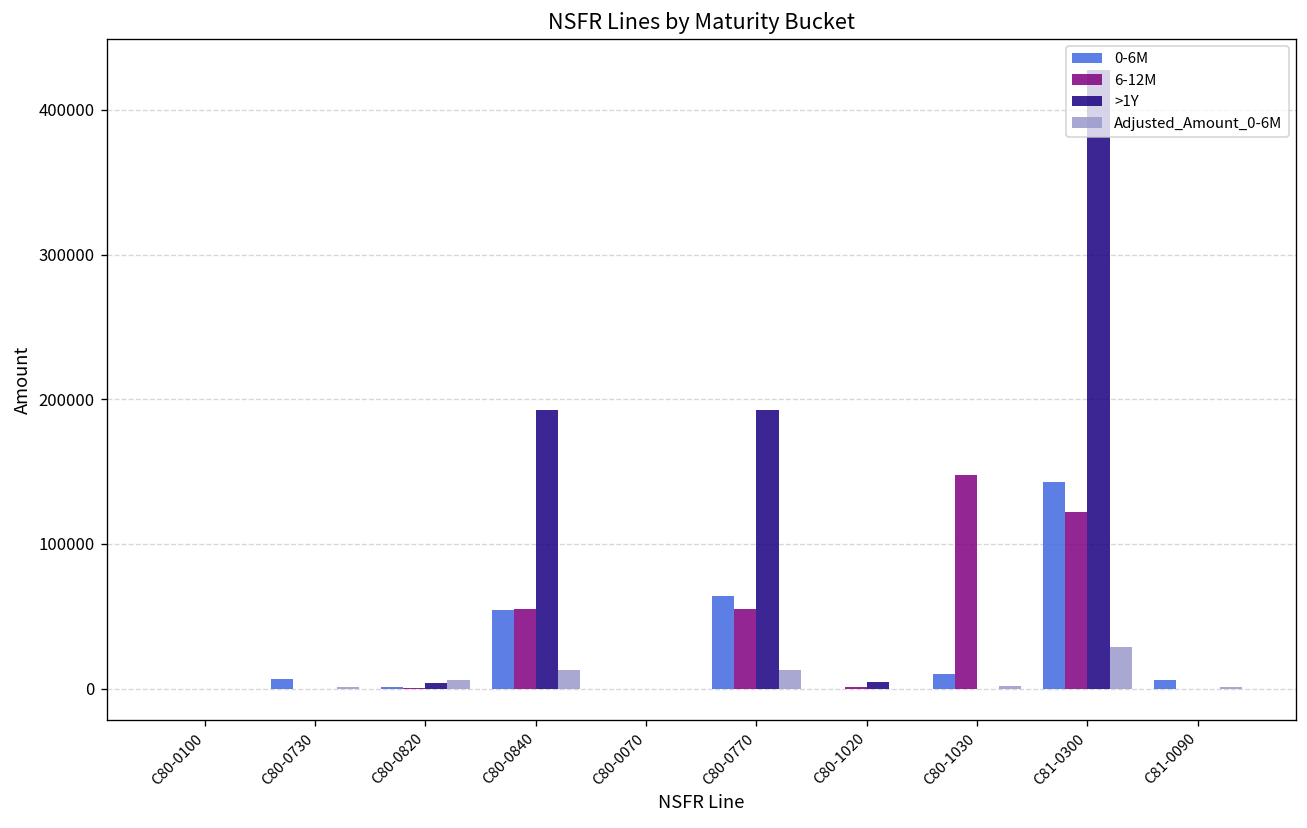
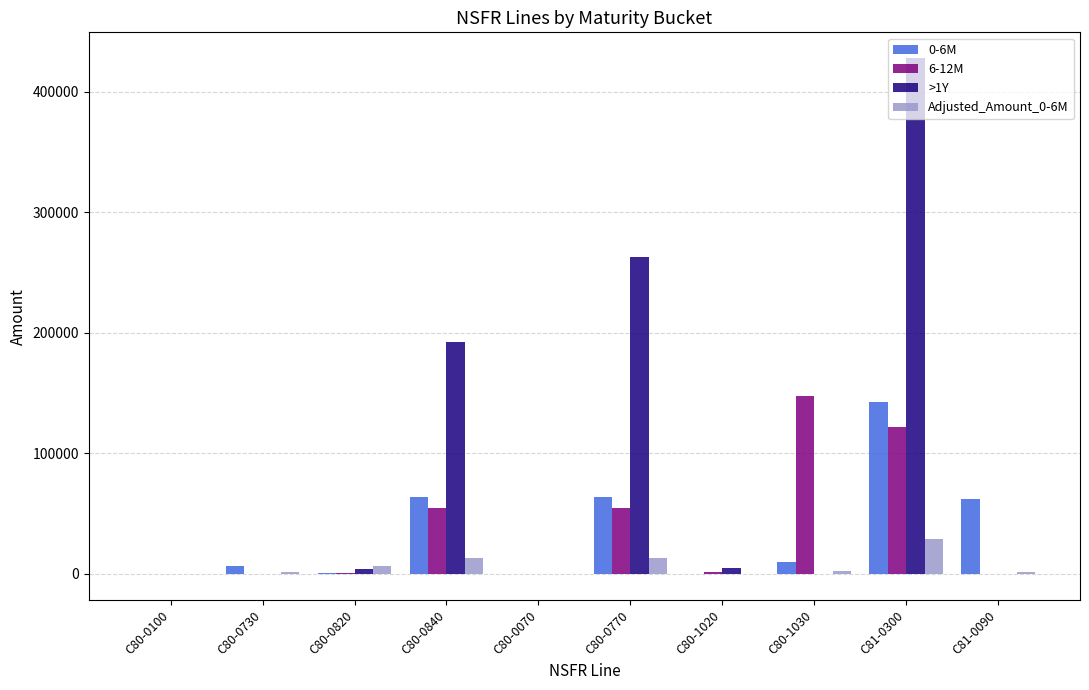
  {
    "0-6M": {
      "C80-0730": 6000,
-     "C80-0840": 54000,
+     "C80-0840": 64000,
      "C80-0770": 64000,
      "C80-1030": 10000,
      "C81-0300": 143000,
-     "C81-0090": 6000
+     "C81-0090": 62000
    },
    "6-12M": {
      "C80-0100": 0,
      "C80-0730": 0,
      "C80-0840": 55000,
      "C80-0070": 0,
      "C80-0770": 55000,
      "C80-1030": 147000,
      "C81-0300": 122000,
      "C81-0090": 0
    },
    ">1Y": {
      "C80-0100": 0,
      "C80-0730": 0,
      "C80-0820": 4000,
      "C80-0840": 192000,
      "C80-0070": 0,
-     "C80-0770": 192000,
+     "C80-0770": 263000,
      "C80-1020": 5000,
      "C80-1030": 0,
      "C81-0090": 0
    },
    "Adjusted_Amount_0-6M": {
      "C80-0820": 6000,
      "C80-0840": 13000,
      "C80-0770": 13000,
      "C81-0300": 29000
    }
  }
